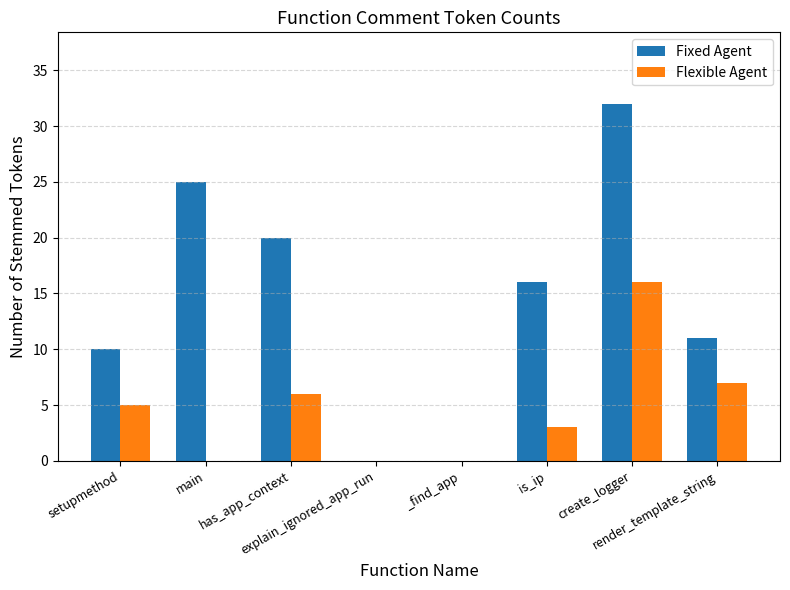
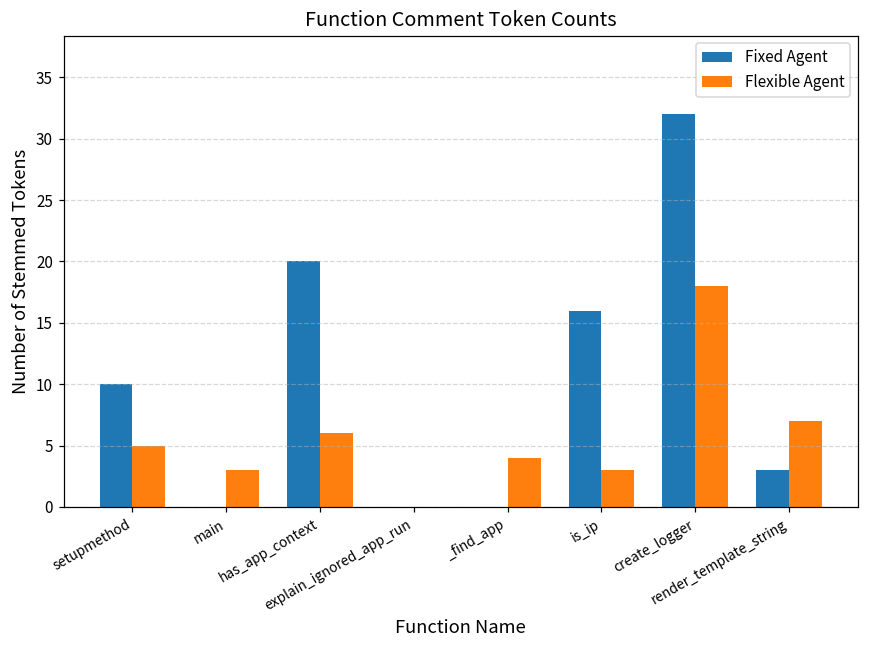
  {
    "Fixed Agent": {
      "setupmethod": 10,
-     "main": 25,
+     "main": 0,
      "has_app_context": 20,
      "explain_ignored_app_run": 0,
      "_find_app": 0,
      "is_ip": 16,
      "create_logger": 32,
-     "render_template_string": 11
+     "render_template_string": 3
    },
    "Flexible Agent": {
      "setupmethod": 5,
-     "main": 0,
+     "main": 3,
      "has_app_context": 6,
      "explain_ignored_app_run": 0,
-     "_find_app": 0,
+     "_find_app": 4,
      "is_ip": 3,
-     "create_logger": 16,
+     "create_logger": 18,
      "render_template_string": 7
    }
  }
